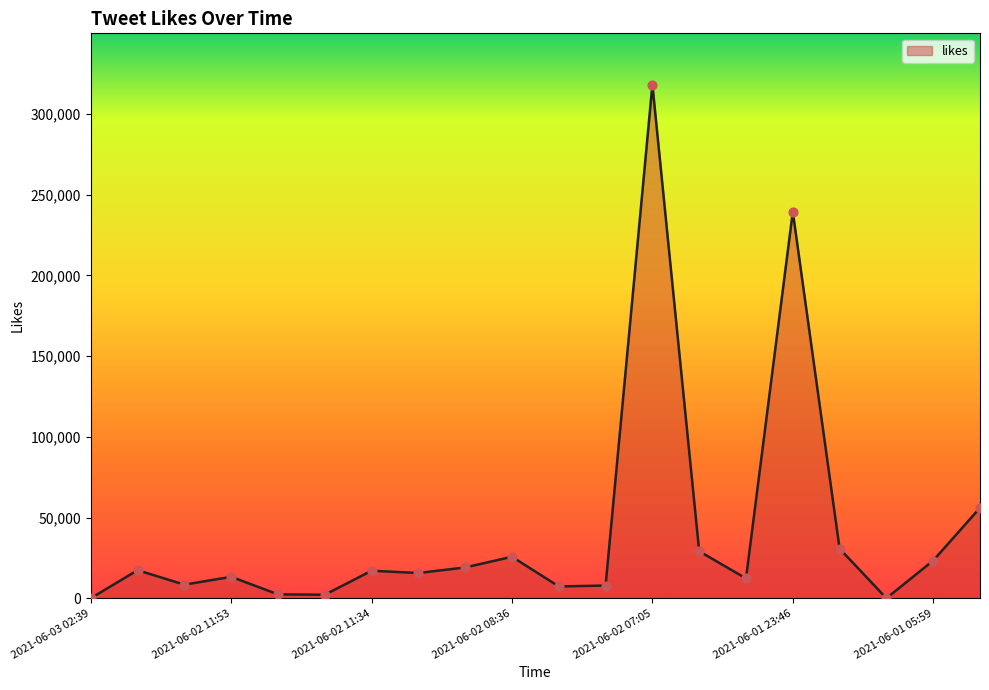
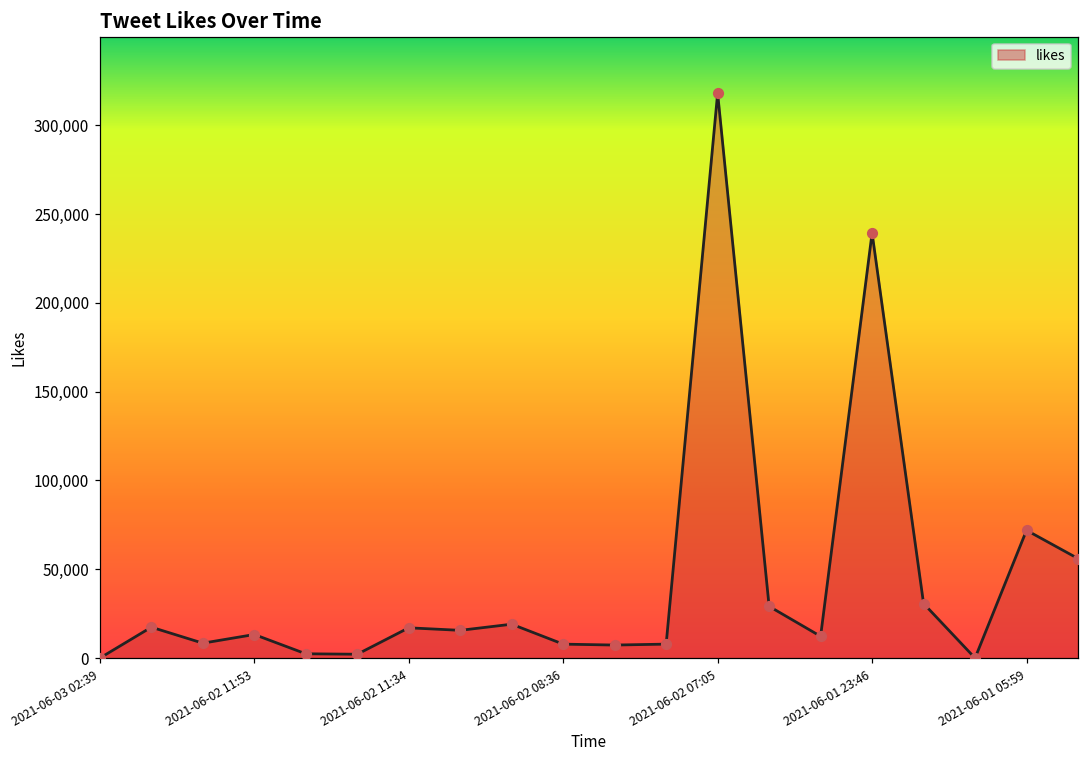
  {
    "2021-06-03 02:39": "0",
    "2021-06-02 11:53": "13,000",
    "2021-06-02 11:34": "17,000",
-   "2021-06-02 08:36": "26,000",
+   "2021-06-02 08:36": "8,000",
    "2021-06-02 07:05": "318,000",
    "2021-06-01 23:46": "239,000",
-   "2021-06-01 05:59": "23,000"
+   "2021-06-01 05:59": "72,000"
  }
